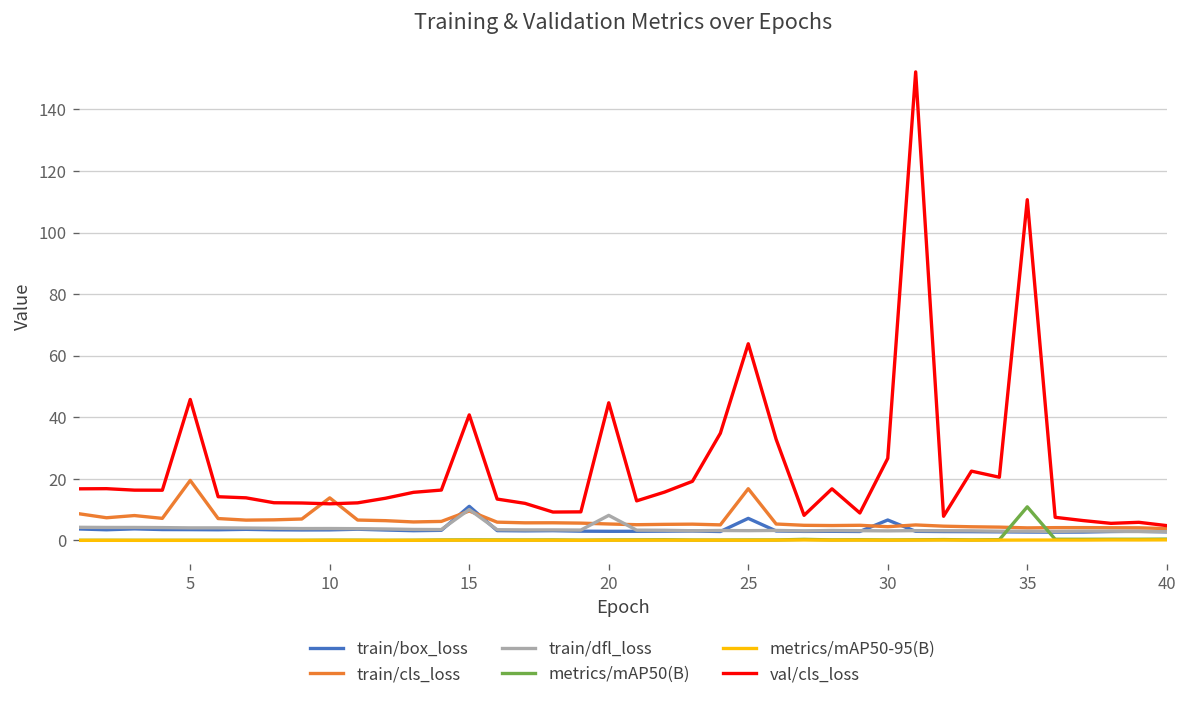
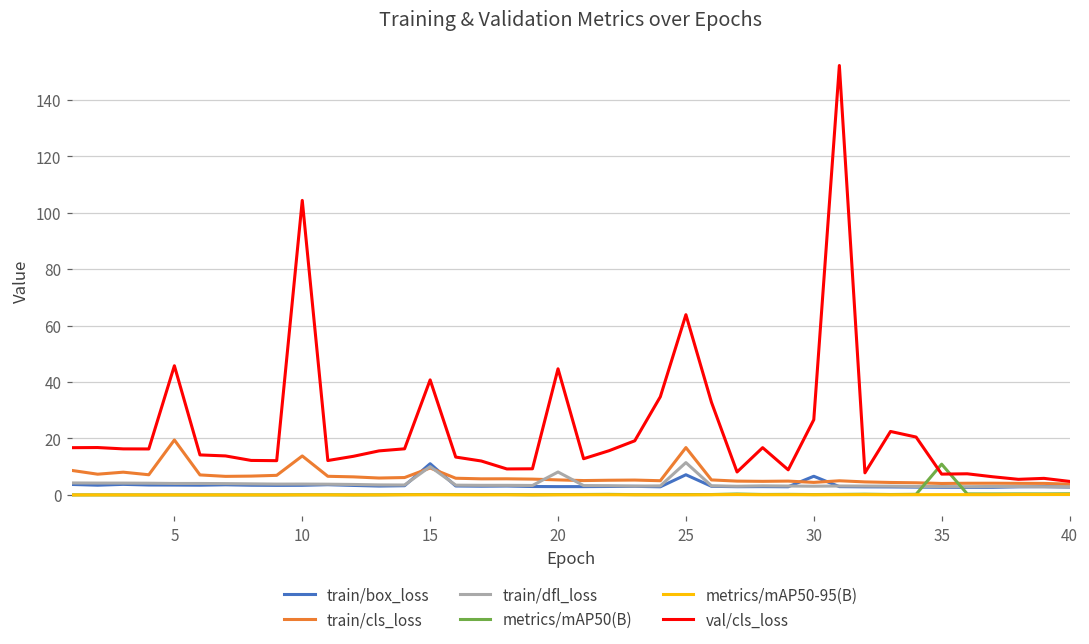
  {
    "train/box_loss": {
      "15": 11,
      "20": 3,
      "25": 7,
      "30": 7
    },
    "train/cls_loss": {
      "5": 19,
      "10": 14,
      "20": 5,
      "25": 17,
      "30": 4,
      "35": 4
    },
    "train/dfl_loss": {
      "20": 8,
-     "25": 3,
+     "25": 11,
      "30": 3
    },
    "metrics/mAP50(B)": {
      "35": 11
    },
    "metrics/mAP50-95(B)": {
      "35": 0
    },
    "val/cls_loss": {
      "5": 46,
-     "10": 12,
+     "10": 104,
      "15": 41,
      "20": 45,
      "25": 64,
      "30": 27,
-     "35": 111
+     "35": 7
    }
  }
